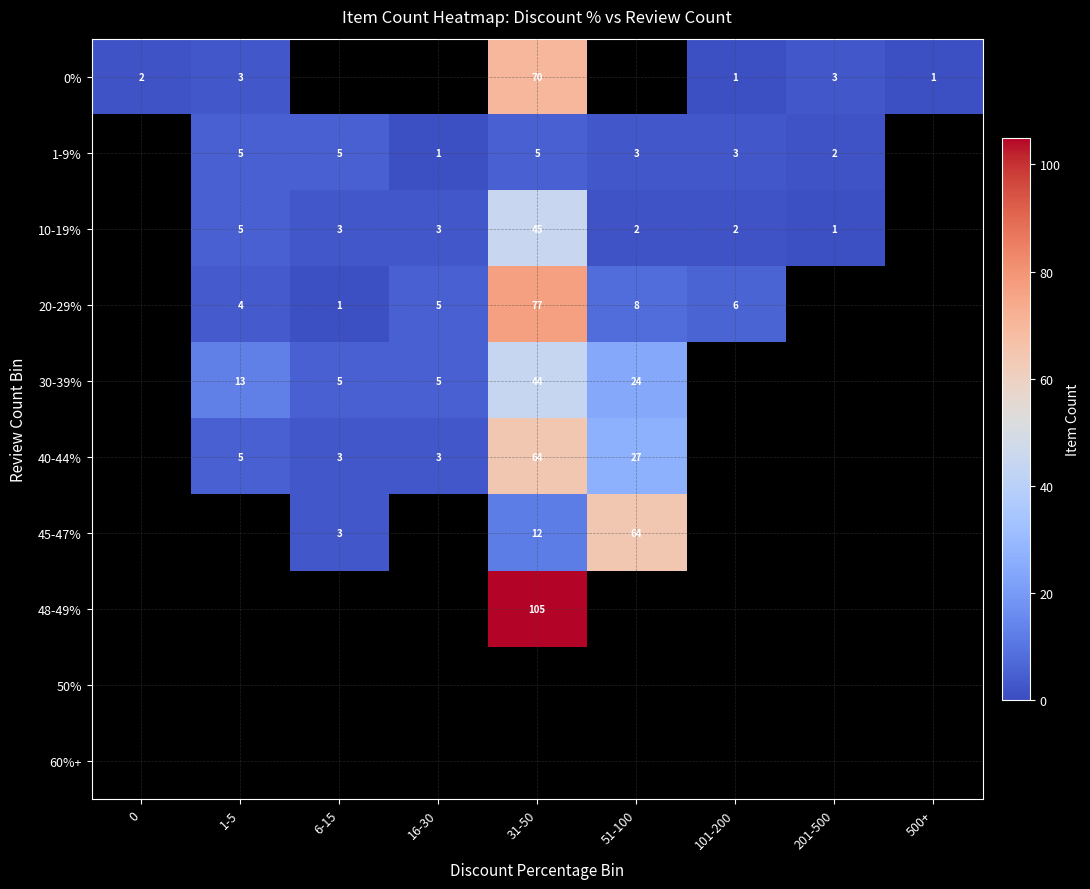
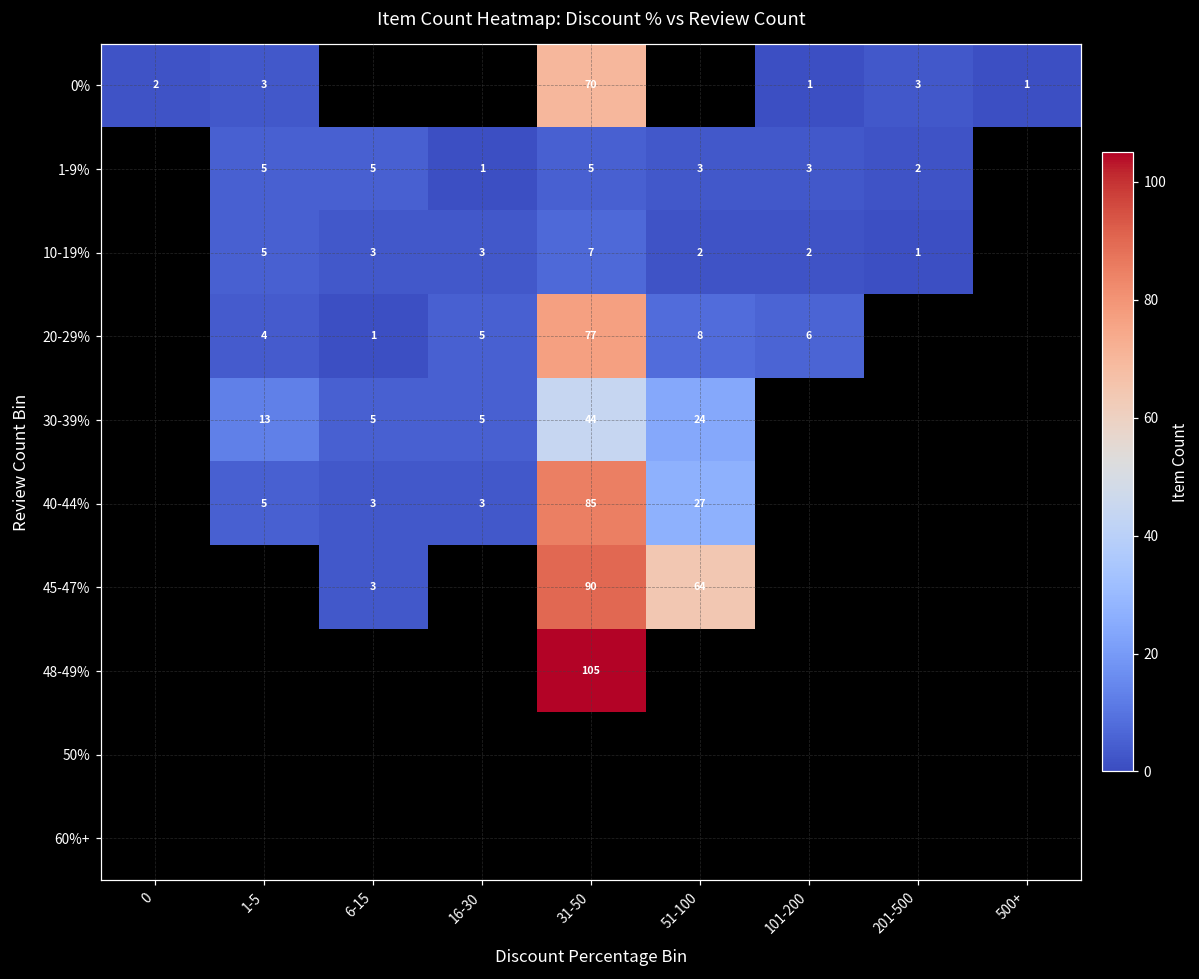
  {
    "0%": {
      "0": 2,
      "1-5": 3,
      "31-50": 70,
      "101-200": 1,
      "201-500": 3,
      "500+": 1
    },
    "1-9%": {
      "1-5": 5,
      "6-15": 5,
      "16-30": 1,
      "31-50": 5,
      "51-100": 3,
      "101-200": 3,
      "201-500": 2
    },
    "10-19%": {
      "1-5": 5,
      "6-15": 3,
      "16-30": 3,
-     "31-50": 45,
+     "31-50": 7,
      "51-100": 2,
      "101-200": 2,
      "201-500": 1
    },
    "20-29%": {
      "1-5": 4,
      "6-15": 1,
      "16-30": 5,
      "31-50": 77,
      "51-100": 8,
      "101-200": 6
    },
    "30-39%": {
      "1-5": 13,
      "6-15": 5,
      "16-30": 5,
      "31-50": 44,
      "51-100": 24
    },
    "40-44%": {
      "1-5": 5,
      "6-15": 3,
      "16-30": 3,
-     "31-50": 64,
+     "31-50": 85,
      "51-100": 27
    },
    "45-47%": {
      "6-15": 3,
-     "31-50": 12,
+     "31-50": 90,
      "51-100": 64
    },
    "48-49%": {
      "31-50": 105
    }
  }
